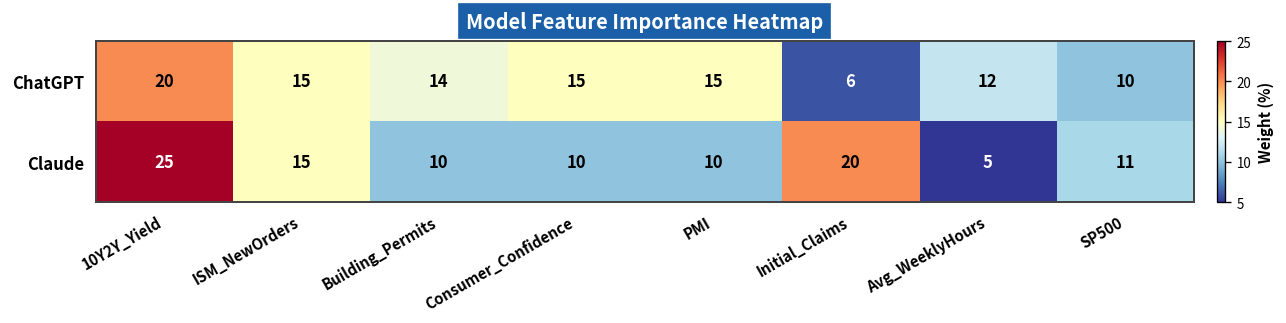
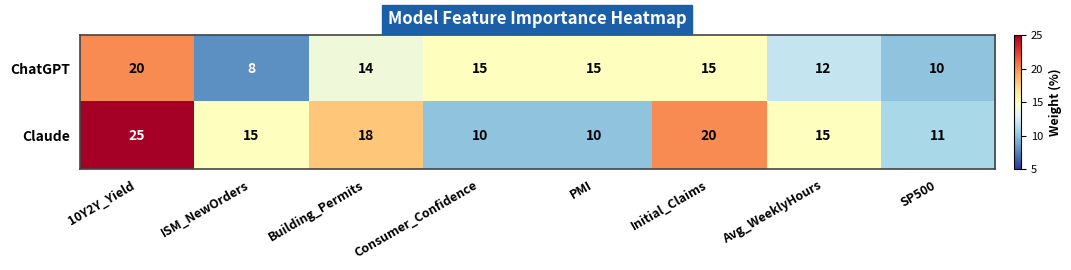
  {
    "ChatGPT": {
      "10Y2Y_Yield": 20,
-     "ISM_NewOrders": 15,
+     "ISM_NewOrders": 8,
      "Building_Permits": 14,
      "Consumer_Confidence": 15,
      "PMI": 15,
-     "Initial_Claims": 6,
+     "Initial_Claims": 15,
      "Avg_WeeklyHours": 12,
      "SP500": 10
    },
    "Claude": {
      "10Y2Y_Yield": 25,
      "ISM_NewOrders": 15,
-     "Building_Permits": 10,
+     "Building_Permits": 18,
      "Consumer_Confidence": 10,
      "PMI": 10,
      "Initial_Claims": 20,
-     "Avg_WeeklyHours": 5,
+     "Avg_WeeklyHours": 15,
      "SP500": 11
    }
  }
